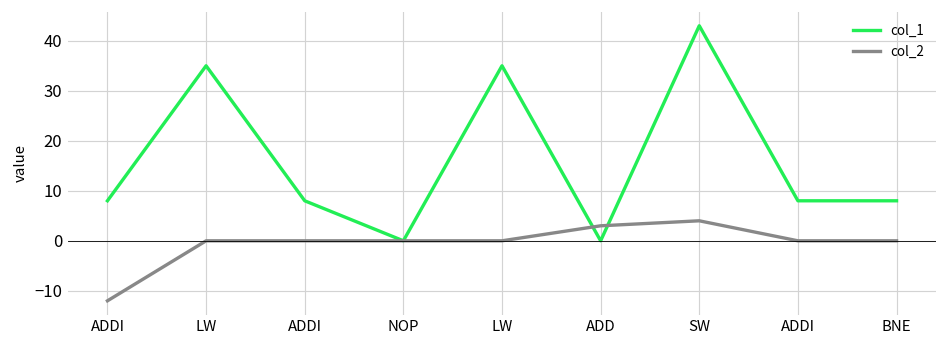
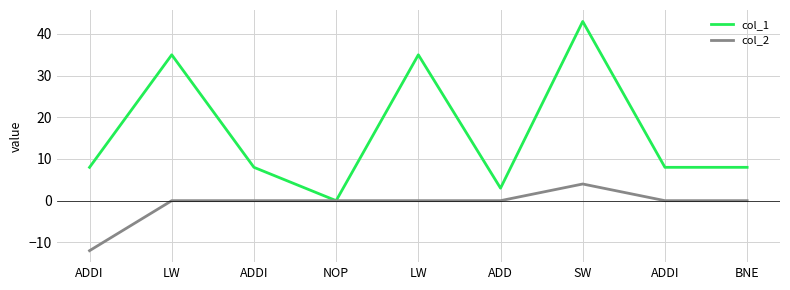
  {
    "col_1": {
-     "ADD": 0,
+     "ADD": 3,
      "SW": 43,
      "BNE": 8
    },
    "col_2": {
-     "ADD": 3,
+     "ADD": 0,
      "SW": 4,
      "BNE": 0
    }
  }
